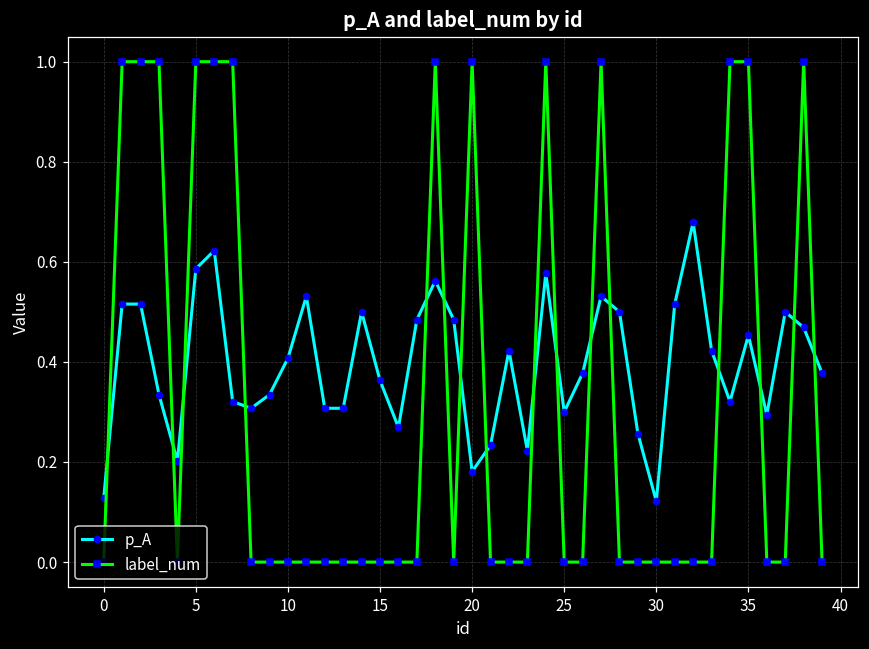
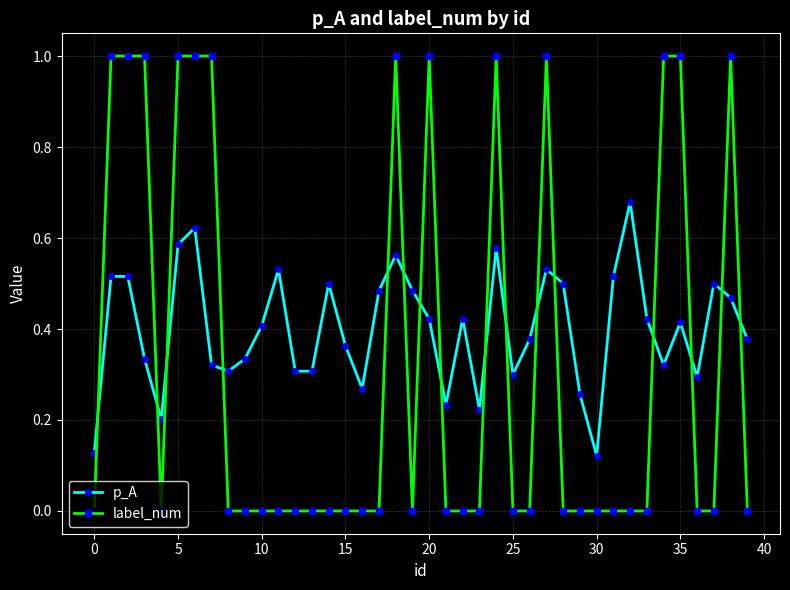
  {
    "p_A": {
      "0": 0.13,
      "5": 0.59,
      "10": 0.41,
      "15": 0.36,
-     "20": 0.18,
+     "20": 0.42,
      "25": 0.30,
      "30": 0.12,
-     "35": 0.45
+     "35": 0.41
    },
    "label_num": {
      "5": 1.00,
      "10": 0.00,
      "15": 0.00,
      "20": 1.00,
      "25": 0.00,
      "30": 0.00,
      "35": 1.00
    }
  }
